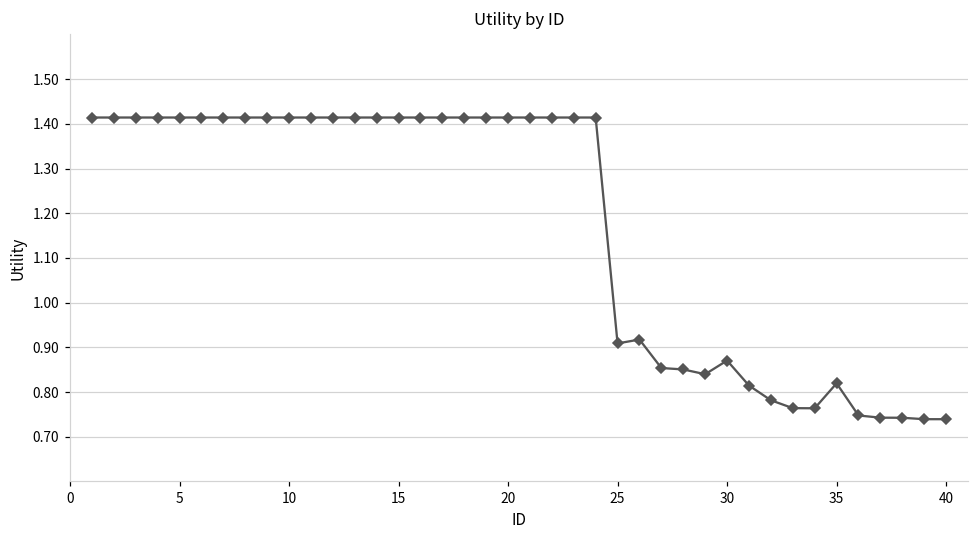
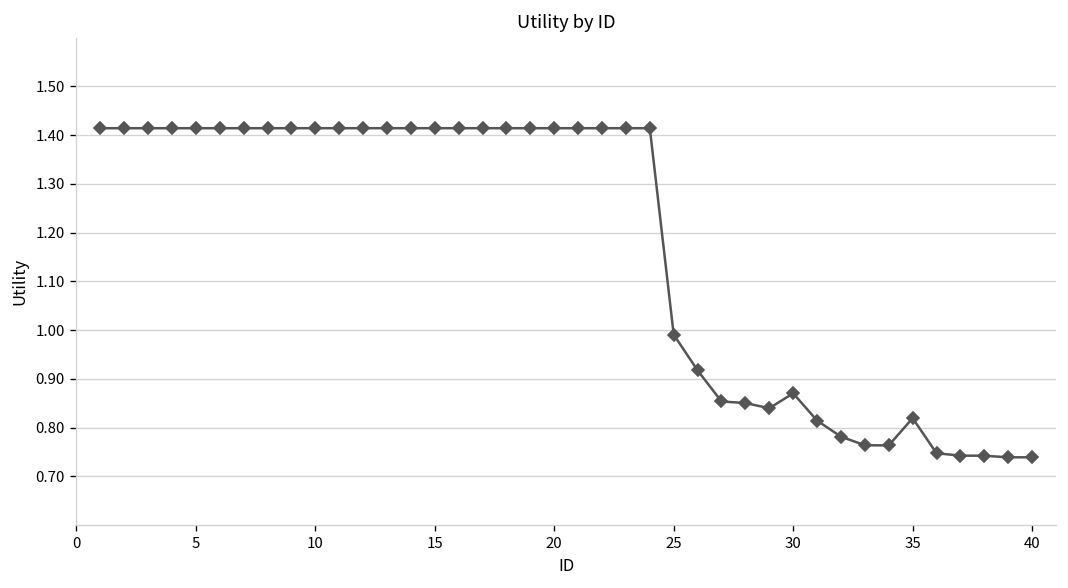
  {
    "5": 1.41,
    "10": 1.41,
    "15": 1.41,
    "20": 1.41,
-   "25": 0.91,
+   "25": 0.99,
    "30": 0.87,
    "35": 0.82,
    "40": 0.74
  }
